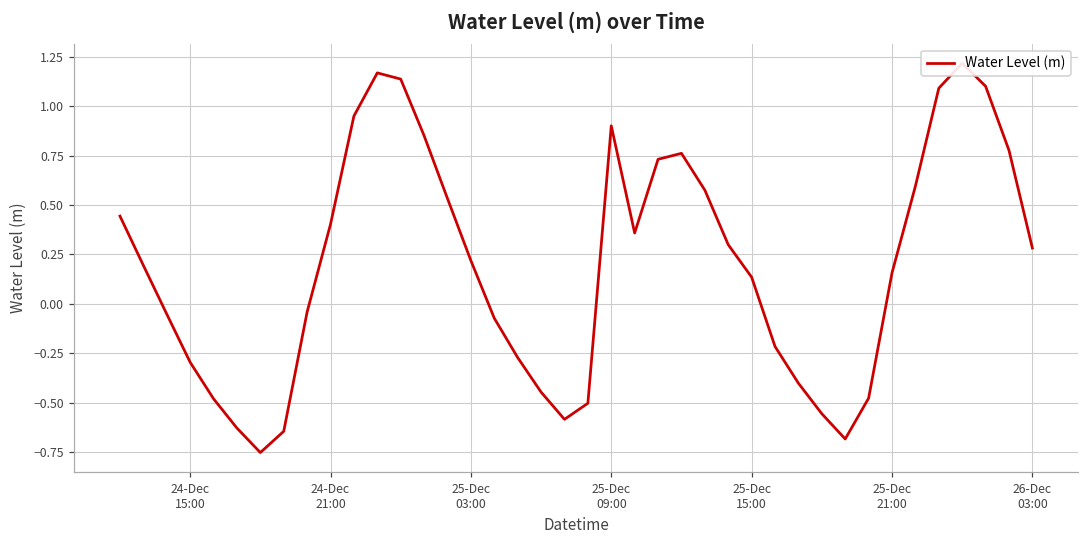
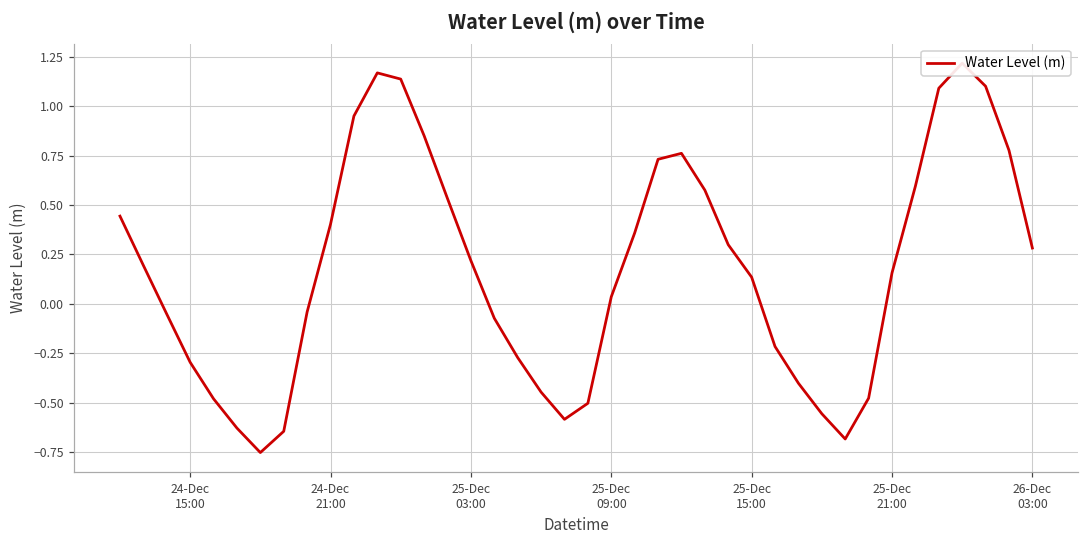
  {
    "24-Dec 15:00": -0.30,
    "24-Dec 21:00": 0.40,
    "25-Dec 03:00": 0.22,
-   "25-Dec 09:00": 0.90,
+   "25-Dec 09:00": 0.04,
    "25-Dec 15:00": 0.13,
    "25-Dec 21:00": 0.16,
    "26-Dec 03:00": 0.28
  }
